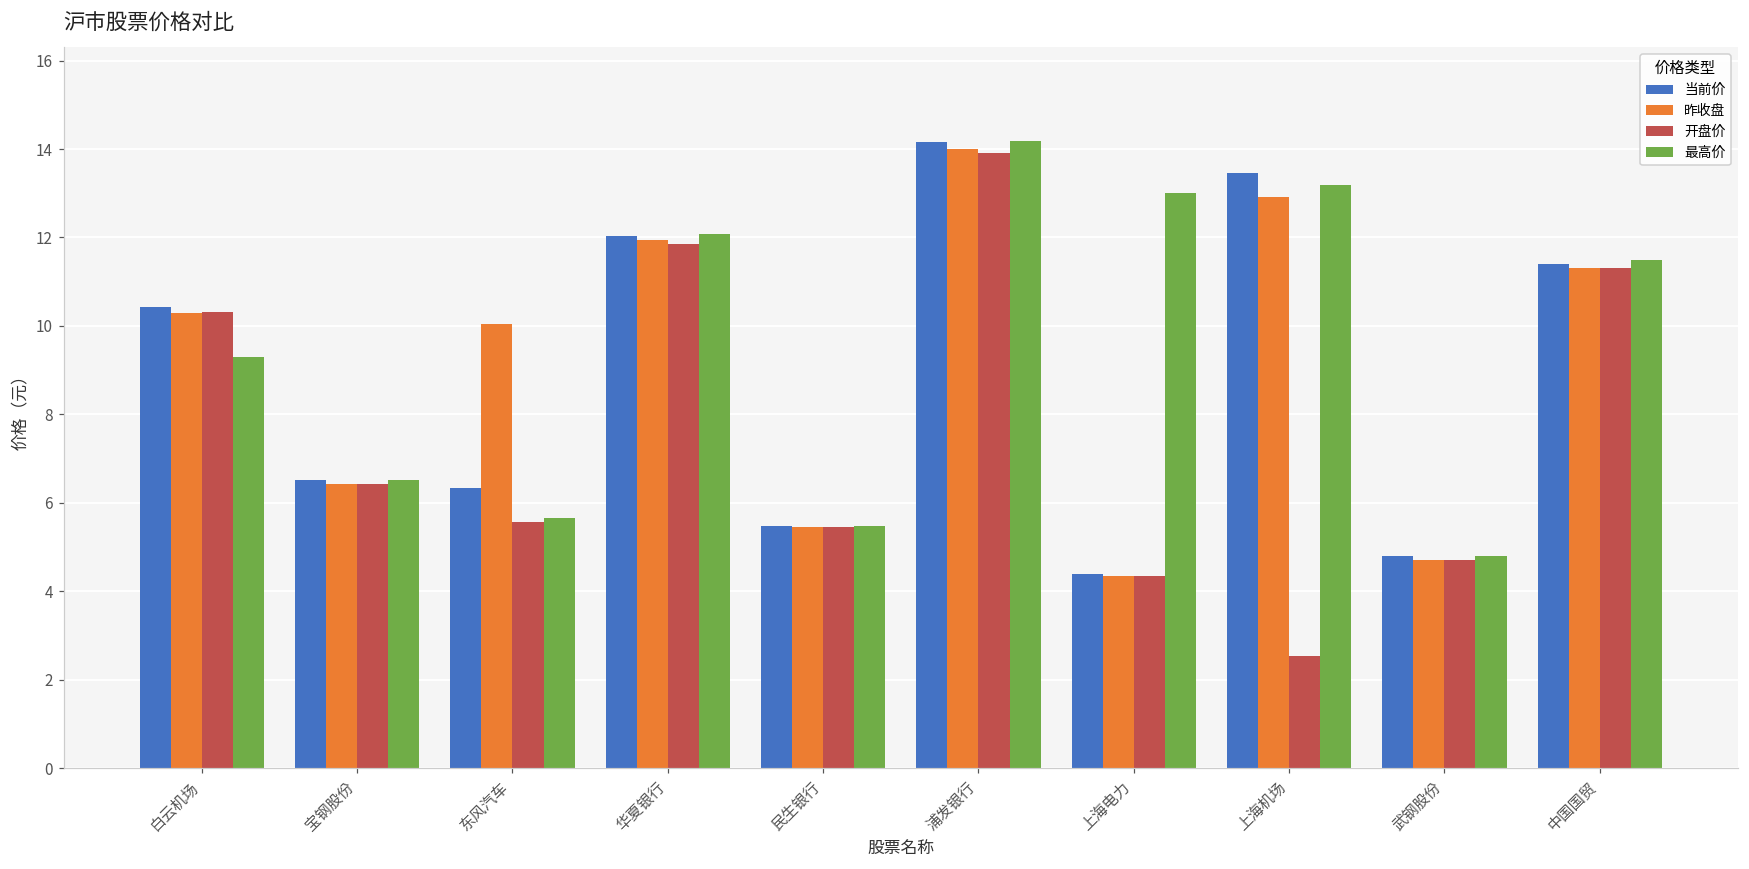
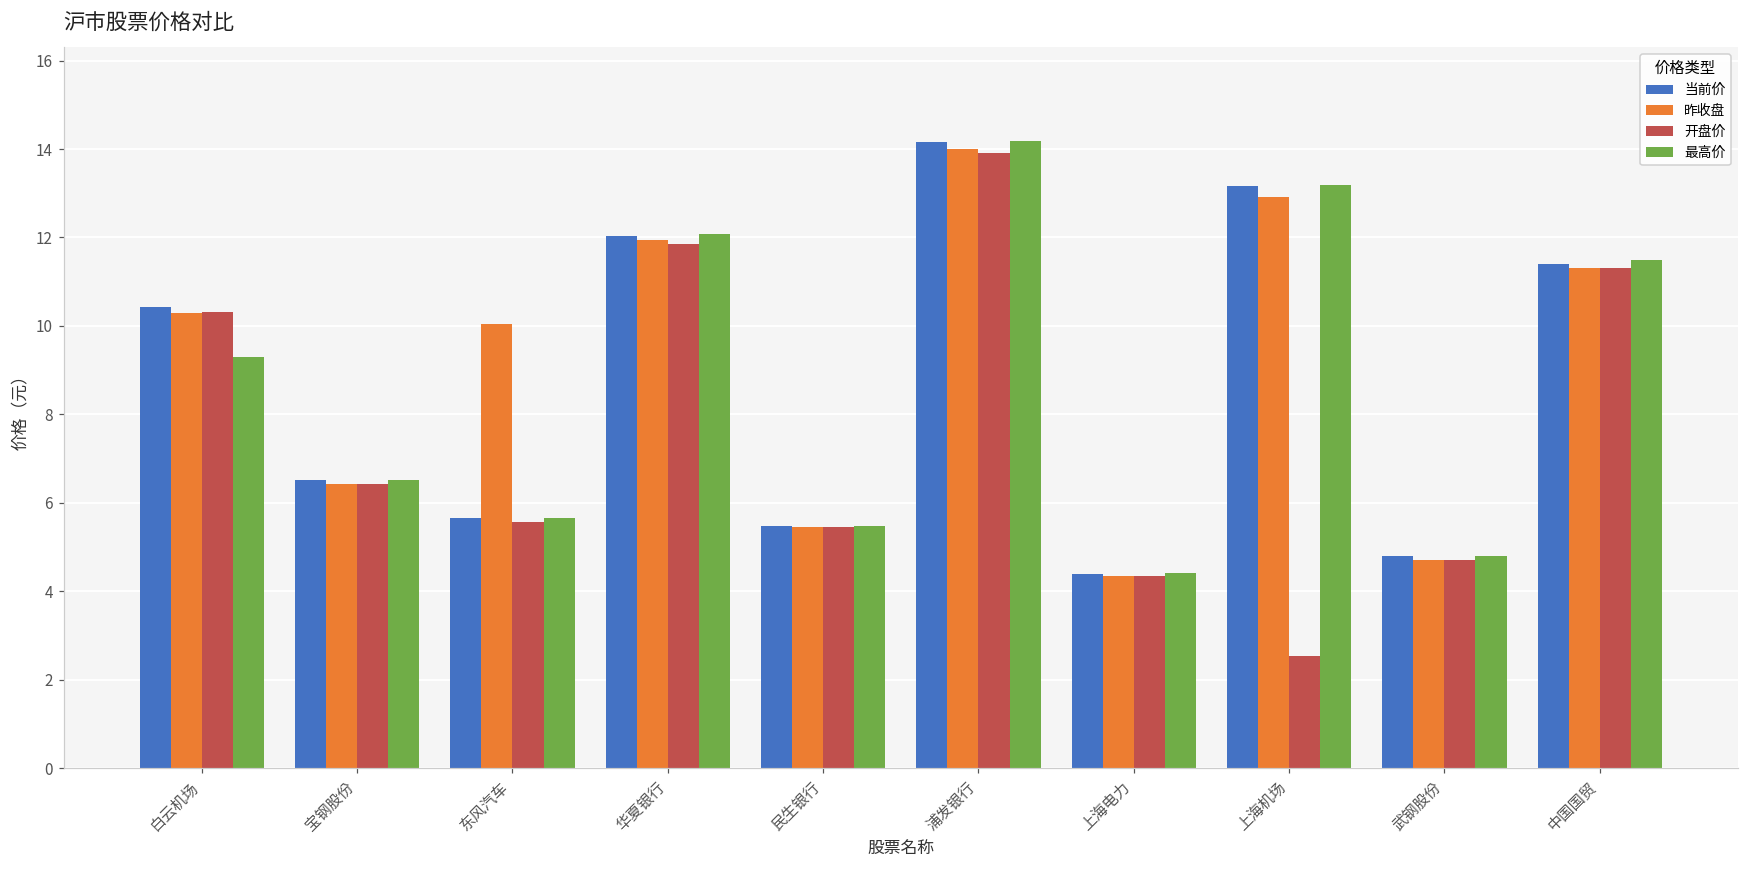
  {
    "当前价": {
      "白云机场": 10.4,
      "宝钢股份": 6.5,
-     "东风汽车": 6.3,
+     "东风汽车": 5.7,
      "华夏银行": 12.0,
      "民生银行": 5.5,
      "浦发银行": 14.2,
      "上海电力": 4.4,
-     "上海机场": 13.5,
+     "上海机场": 13.2,
      "武钢股份": 4.8,
      "中国国贸": 11.4
    },
    "昨收盘": {
      "白云机场": 10.3,
      "宝钢股份": 6.4,
      "东风汽车": 10.1,
      "华夏银行": 12.0,
      "民生银行": 5.5,
      "浦发银行": 14.0,
      "上海电力": 4.4,
      "上海机场": 12.9,
      "武钢股份": 4.7,
      "中国国贸": 11.3
    },
    "开盘价": {
      "白云机场": 10.3,
      "宝钢股份": 6.4,
      "东风汽车": 5.6,
      "华夏银行": 11.9,
      "民生银行": 5.5,
      "浦发银行": 13.9,
      "上海电力": 4.4,
      "上海机场": 2.5,
      "武钢股份": 4.7,
      "中国国贸": 11.3
    },
    "最高价": {
      "白云机场": 9.3,
      "宝钢股份": 6.5,
      "东风汽车": 5.7,
      "华夏银行": 12.1,
      "民生银行": 5.5,
      "浦发银行": 14.2,
-     "上海电力": 13.0,
+     "上海电力": 4.4,
      "上海机场": 13.2,
      "武钢股份": 4.8,
      "中国国贸": 11.5
    }
  }
